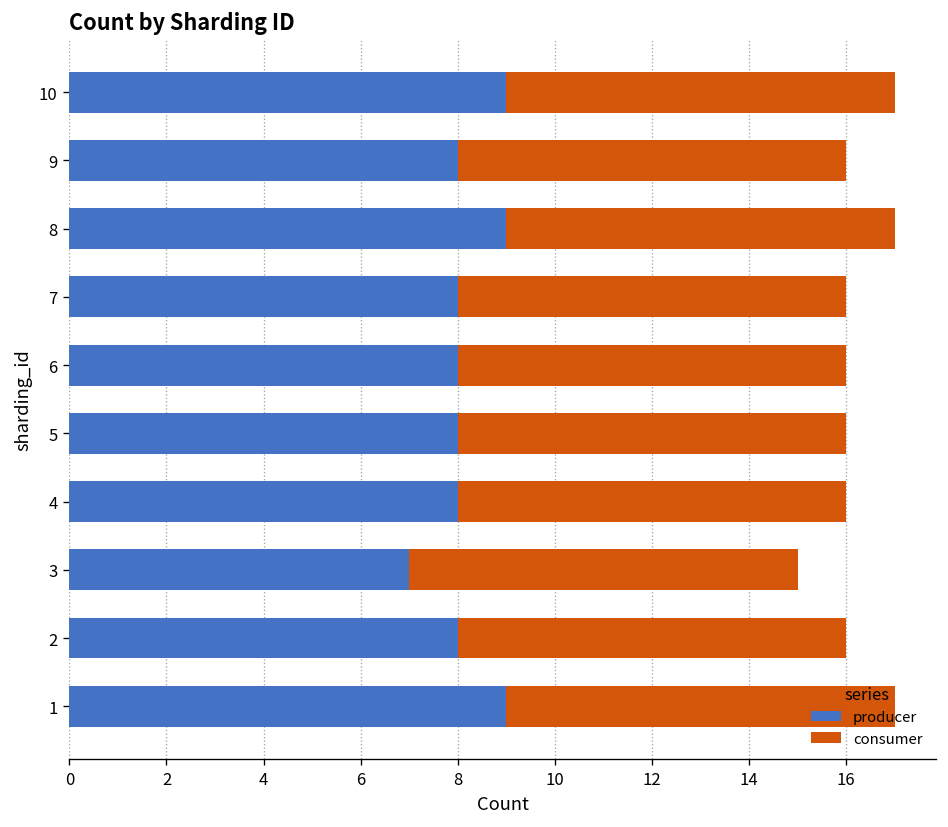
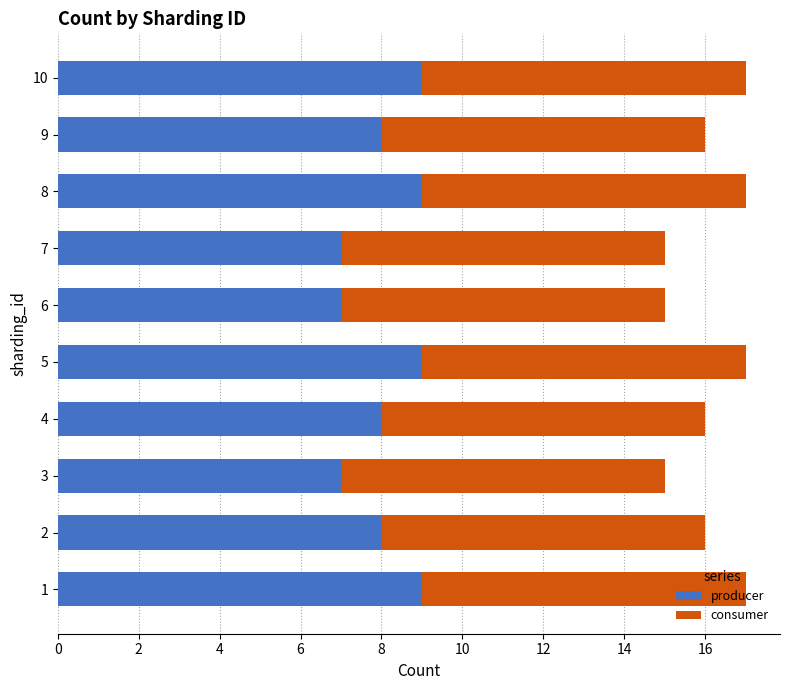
  {
    "producer": {
      "10": 9,
      "9": 8,
      "8": 9,
-     "7": 8,
-     "6": 8,
-     "5": 8,
+     "7": 7,
+     "6": 7,
+     "5": 9,
      "4": 8,
      "3": 7,
      "2": 8,
      "1": 9
    },
    "consumer": {
      "10": 8,
      "9": 8,
      "8": 8,
      "7": 8,
      "6": 8,
      "5": 8,
      "4": 8,
      "3": 8,
      "2": 8,
      "1": 8
    }
  }
